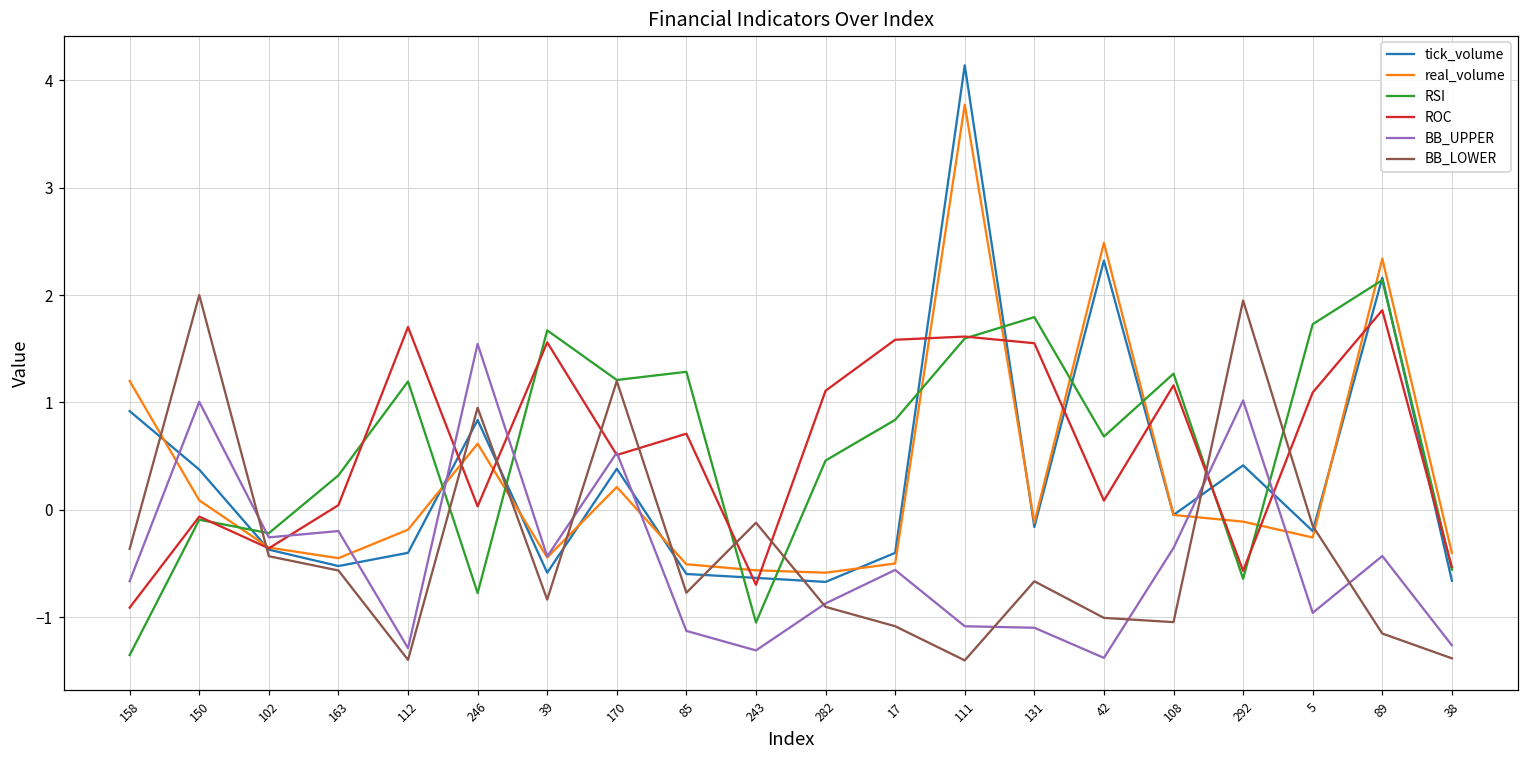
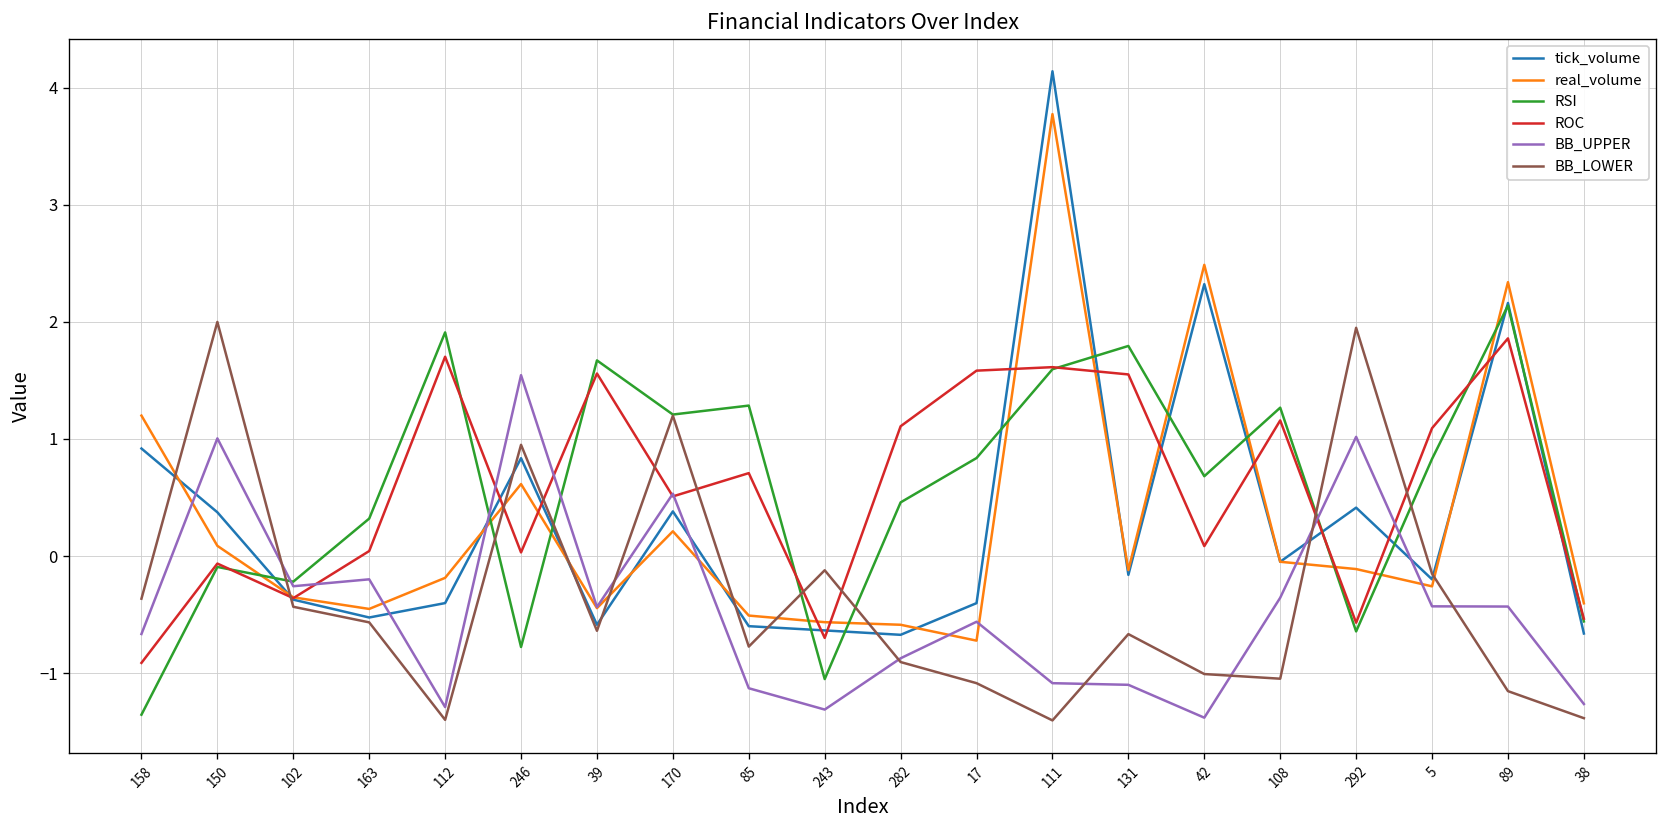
  {
    "tick_volume": {
      "158": 0.9,
      "150": 0.4,
      "163": -0.5,
      "112": -0.4,
      "246": 0.8,
      "39": -0.6,
      "170": 0.4,
      "85": -0.6,
      "243": -0.6,
      "282": -0.7,
      "17": -0.4,
      "111": 4.1,
      "131": -0.2,
      "42": 2.3,
      "292": 0.4,
      "5": -0.2,
      "38": -0.7
    },
    "real_volume": {
      "158": 1.2,
      "150": 0.1,
      "163": -0.5,
      "112": -0.2,
      "246": 0.6,
      "170": 0.2,
      "85": -0.5,
      "243": -0.6,
      "282": -0.6,
-     "17": -0.5,
+     "17": -0.7,
      "111": 3.8,
      "131": -0.1,
      "42": 2.5,
      "292": -0.1,
      "5": -0.3,
      "89": 2.3,
      "38": -0.4
    },
    "RSI": {
      "158": -1.4,
      "150": -0.1,
      "102": -0.2,
      "163": 0.3,
-     "112": 1.2,
+     "112": 1.9,
      "246": -0.8,
      "39": 1.7,
      "85": 1.3,
      "243": -1.1,
      "282": 0.5,
      "17": 0.8,
      "131": 1.8,
      "42": 0.7,
      "108": 1.3,
      "292": -0.6,
-     "5": 1.7
+     "5": 0.8
    },
    "ROC": {
      "158": -0.9,
      "150": -0.1,
      "163": 0.0,
      "112": 1.7,
      "246": 0.0,
      "39": 1.6,
      "85": 0.7,
      "243": -0.7,
      "282": 1.1,
      "17": 1.6,
      "131": 1.6,
      "42": 0.1,
      "108": 1.2,
      "292": -0.6,
      "5": 1.1,
      "89": 1.9
    },
    "BB_UPPER": {
      "158": -0.7,
      "150": 1.0,
      "102": -0.3,
      "163": -0.2,
      "112": -1.3,
      "246": 1.5,
      "85": -1.1,
      "243": -1.3,
      "282": -0.9,
      "17": -0.6,
      "111": -1.1,
      "131": -1.1,
      "42": -1.4,
      "108": -0.4,
      "292": 1.0,
-     "5": -1.0,
+     "5": -0.4,
      "89": -0.4,
      "38": -1.3
    },
    "BB_LOWER": {
      "158": -0.4,
      "150": 2.0,
      "102": -0.4,
      "163": -0.6,
      "112": -1.4,
      "246": 1.0,
-     "39": -0.8,
+     "39": -0.6,
      "85": -0.8,
      "243": -0.1,
      "282": -0.9,
      "17": -1.1,
      "111": -1.4,
      "131": -0.7,
      "42": -1.0,
      "108": -1.0,
      "292": 1.9,
      "5": -0.2,
      "89": -1.2,
      "38": -1.4
    }
  }
